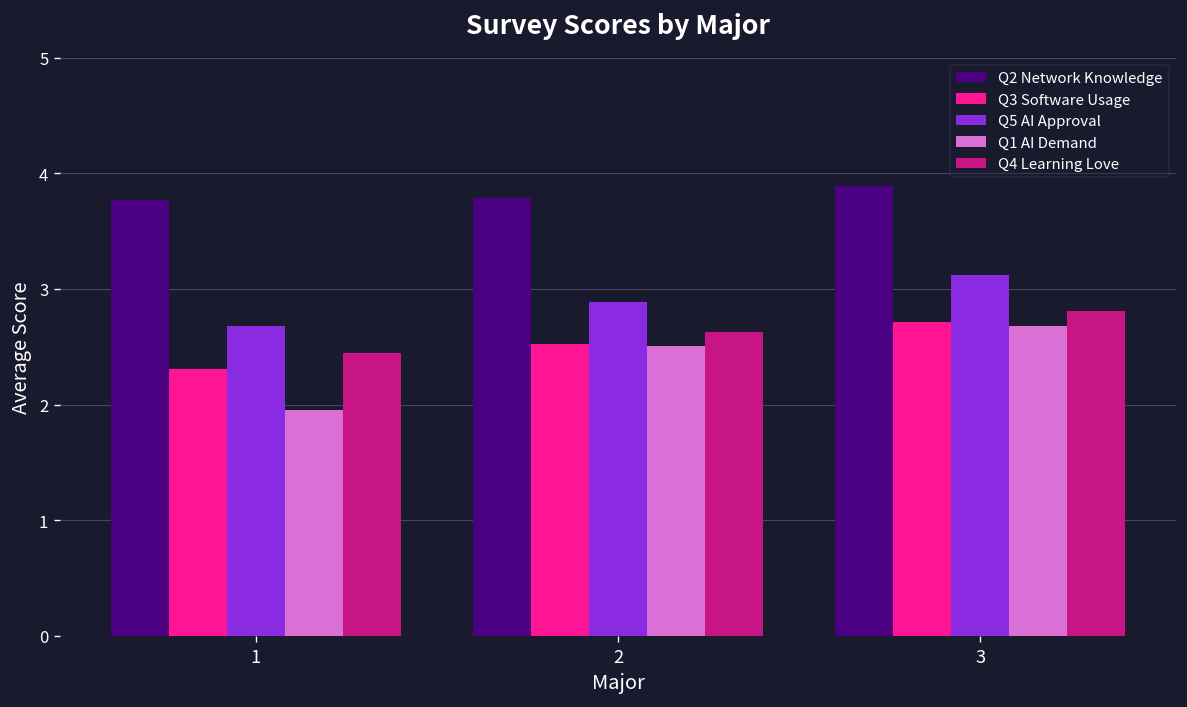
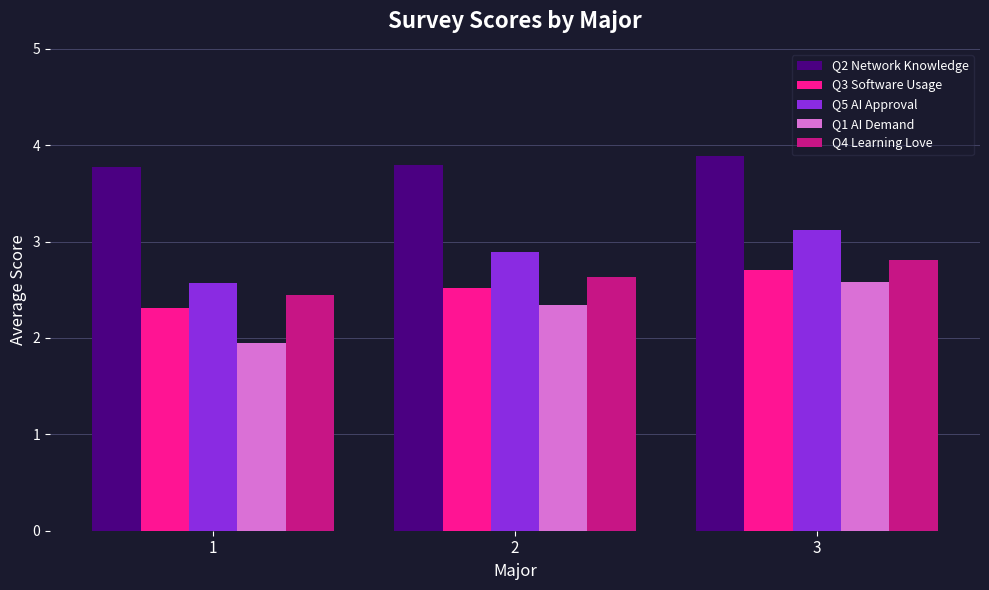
  {
    "Q2 Network Knowledge": {
      "1": 3.8,
      "2": 3.8,
      "3": 3.9
    },
    "Q5 AI Approval": {
-     "1": 2.7,
+     "1": 2.6,
      "2": 2.9,
      "3": 3.1
    },
    "Q1 AI Demand": {
      "1": 2.0,
-     "2": 2.5,
-     "3": 2.7
+     "2": 2.3,
+     "3": 2.6
    }
  }
